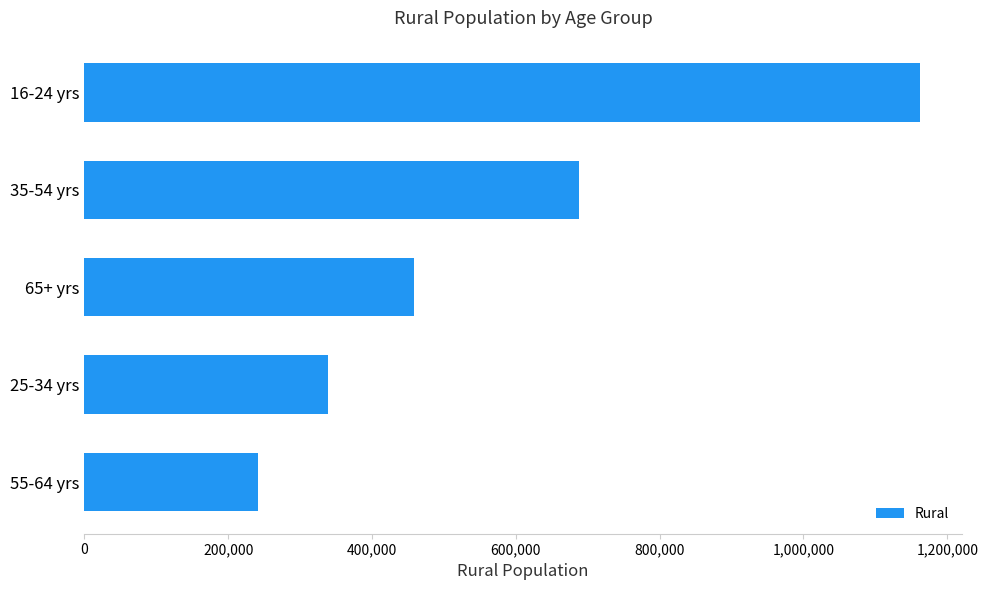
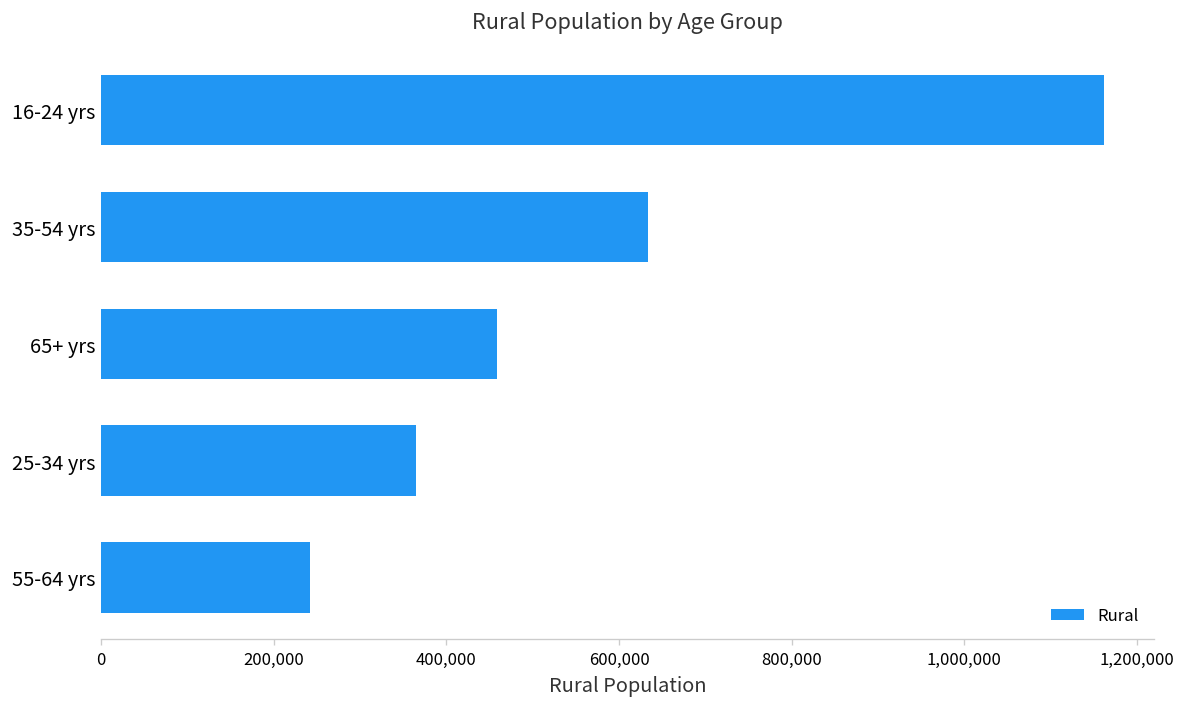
  {
    "16-24 yrs": "1,160,000",
-   "35-54 yrs": "690,000",
+   "35-54 yrs": "630,000",
    "65+ yrs": "460,000",
-   "25-34 yrs": "340,000",
+   "25-34 yrs": "360,000",
    "55-64 yrs": "240,000"
  }
